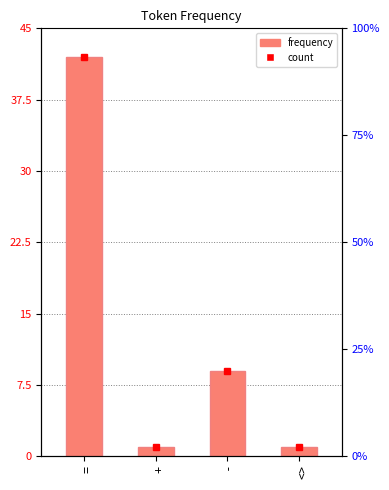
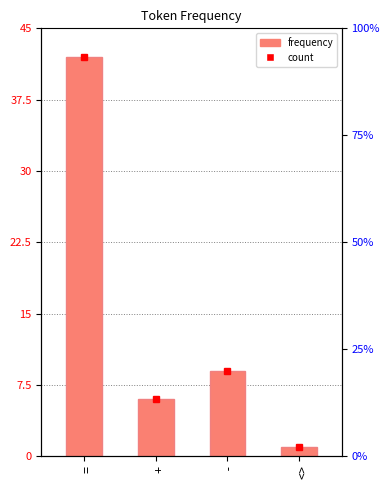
  {
    "frequency": {
      "=": 42,
-     "+": 1,
+     "+": 6,
      "-": 9,
      "<>": 1
    }
  }
